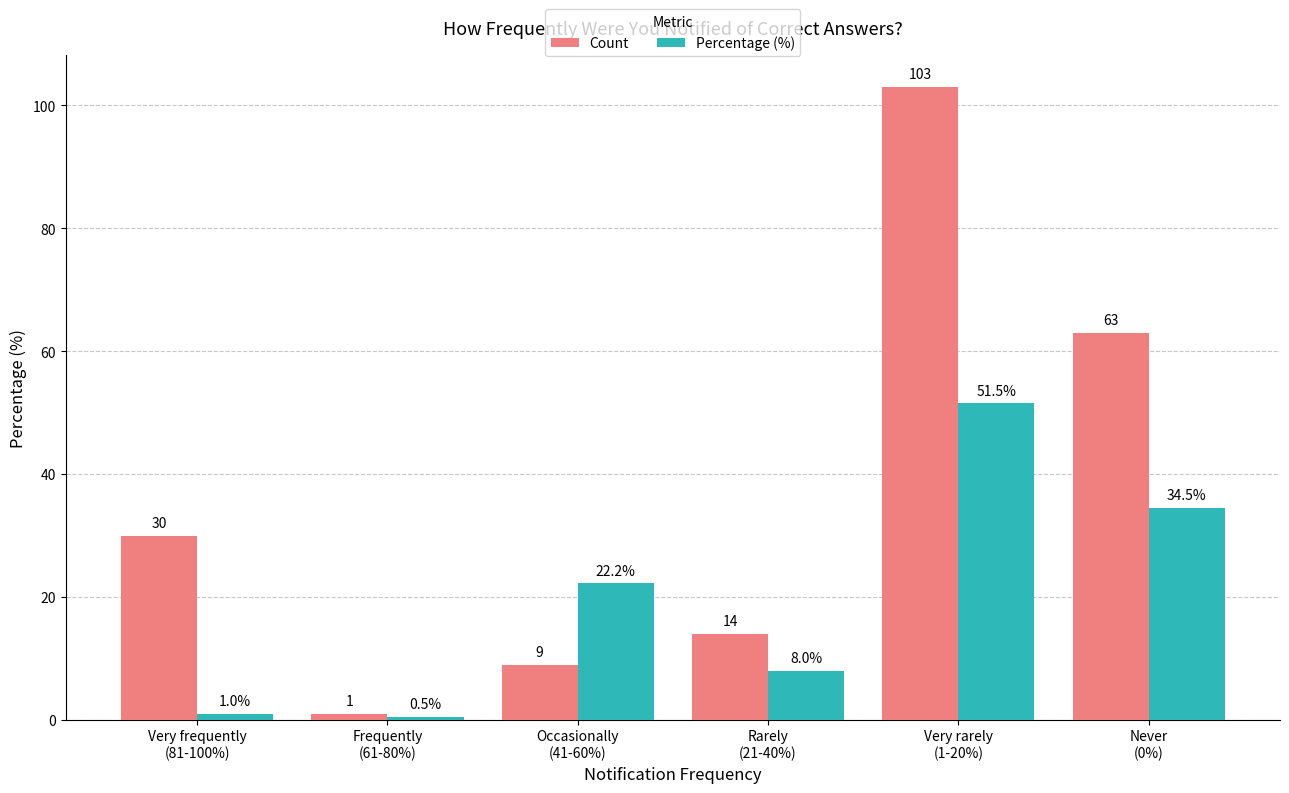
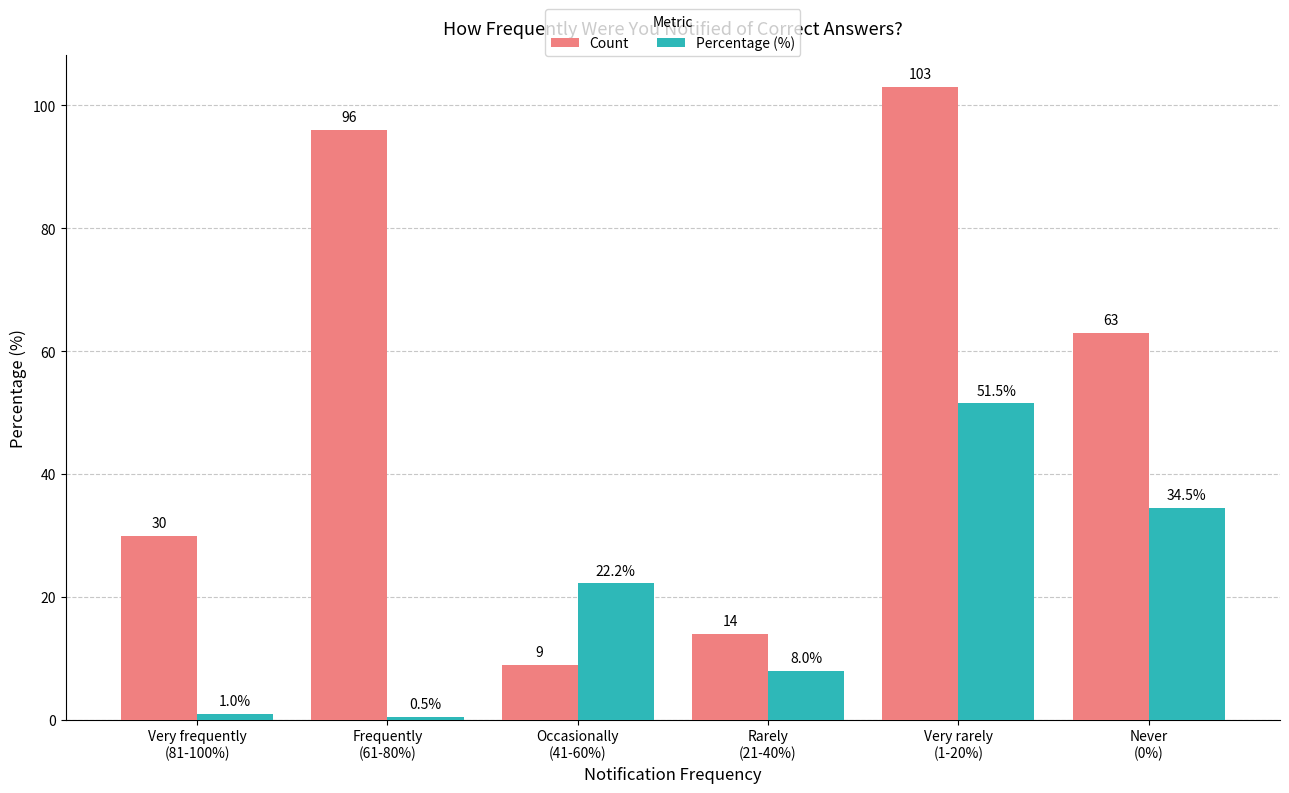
  {
    "Count": {
      "Very frequently (81-100%)": "30",
-     "Frequently (61-80%)": "1",
+     "Frequently (61-80%)": "96",
      "Occasionally (41-60%)": "9",
      "Rarely (21-40%)": "14",
      "Very rarely (1-20%)": "103",
      "Never (0%)": "63"
    },
    "Percentage (%)": {
      "Very frequently (81-100%)": "1.0%",
      "Frequently (61-80%)": "0.5%",
      "Occasionally (41-60%)": "22.2%",
      "Rarely (21-40%)": "8.0%",
      "Very rarely (1-20%)": "51.5%",
      "Never (0%)": "34.5%"
    }
  }
